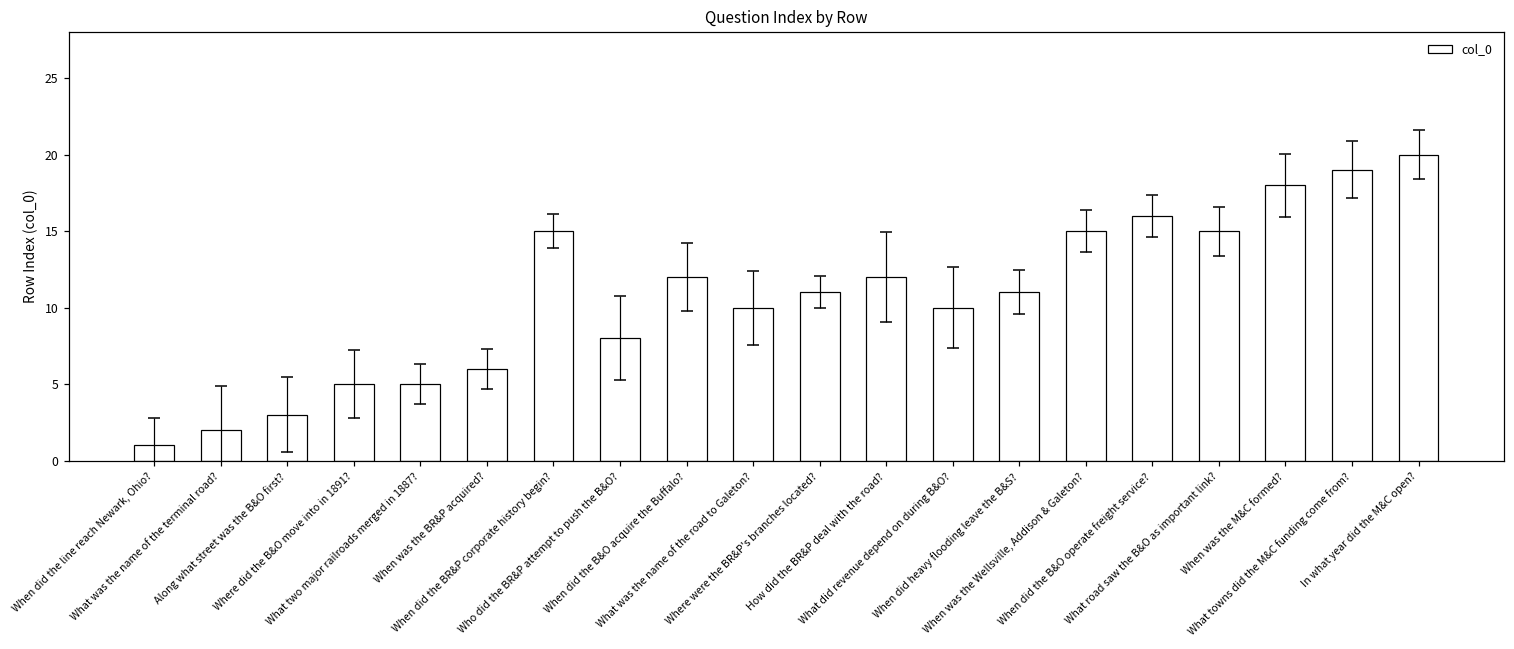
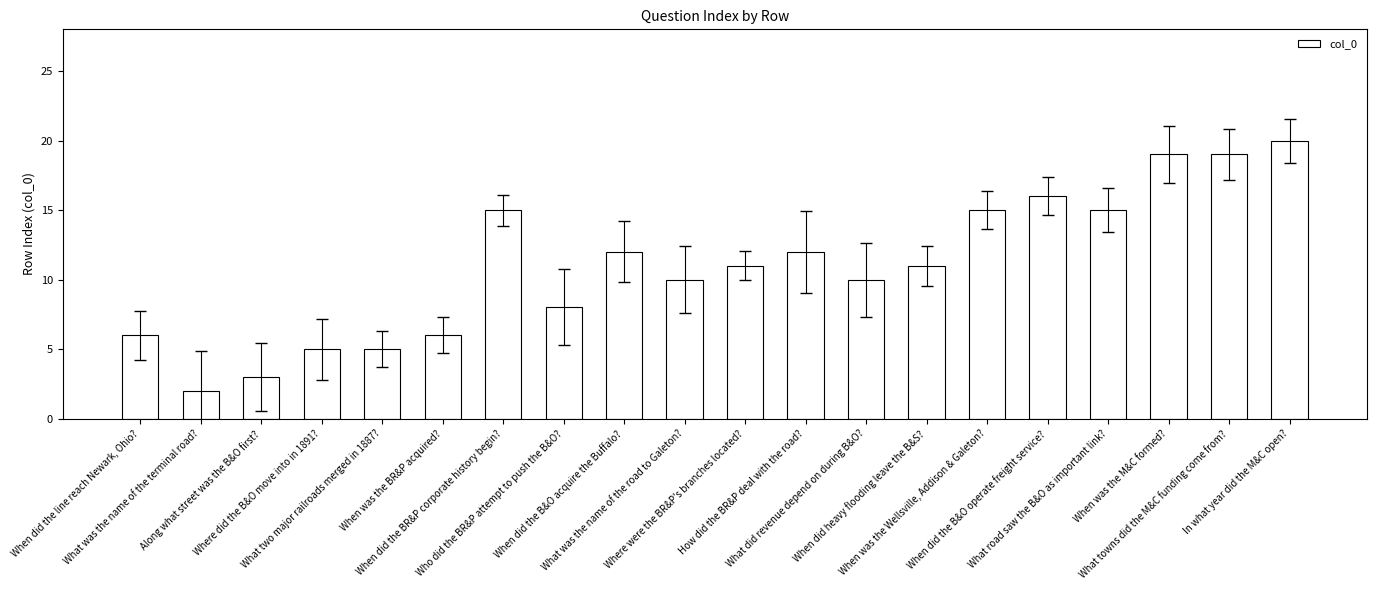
  {
    "col_0": {
-     "When did the line reach Newark, Ohio?": 1,
+     "When did the line reach Newark, Ohio?": 6,
      "What was the name of the terminal road?": 2,
      "Along what street was the B&O first?": 3,
      "Where did the B&O move into in 1891?": 5,
      "What two major railroads merged in 1887?": 5,
      "When was the BR&P acquired?": 6,
      "When did the BR&P corporate history begin?": 15,
      "Who did the BR&P attempt to push the B&O?": 8,
      "When did the B&O acquire the Buffalo?": 12,
      "What was the name of the road to Galeton?": 10,
      "Where were the BR&P's branches located?": 11,
      "How did the BR&P deal with the road?": 12,
      "What did revenue depend on during B&O?": 10,
      "When did heavy flooding leave the B&S?": 11,
      "When was the Wellsville, Addison & Galeton?": 15,
      "When did the B&O operate freight service?": 16,
      "What road saw the B&O as important link?": 15,
-     "When was the M&C formed?": 18,
+     "When was the M&C formed?": 19,
      "What towns did the M&C funding come from?": 19,
      "In what year did the M&C open?": 20
    }
  }
